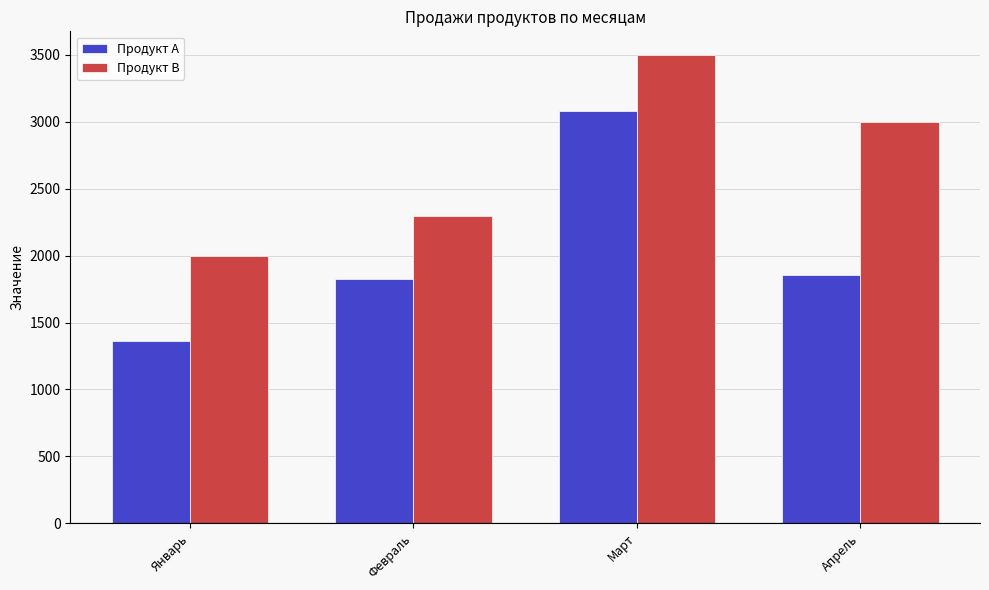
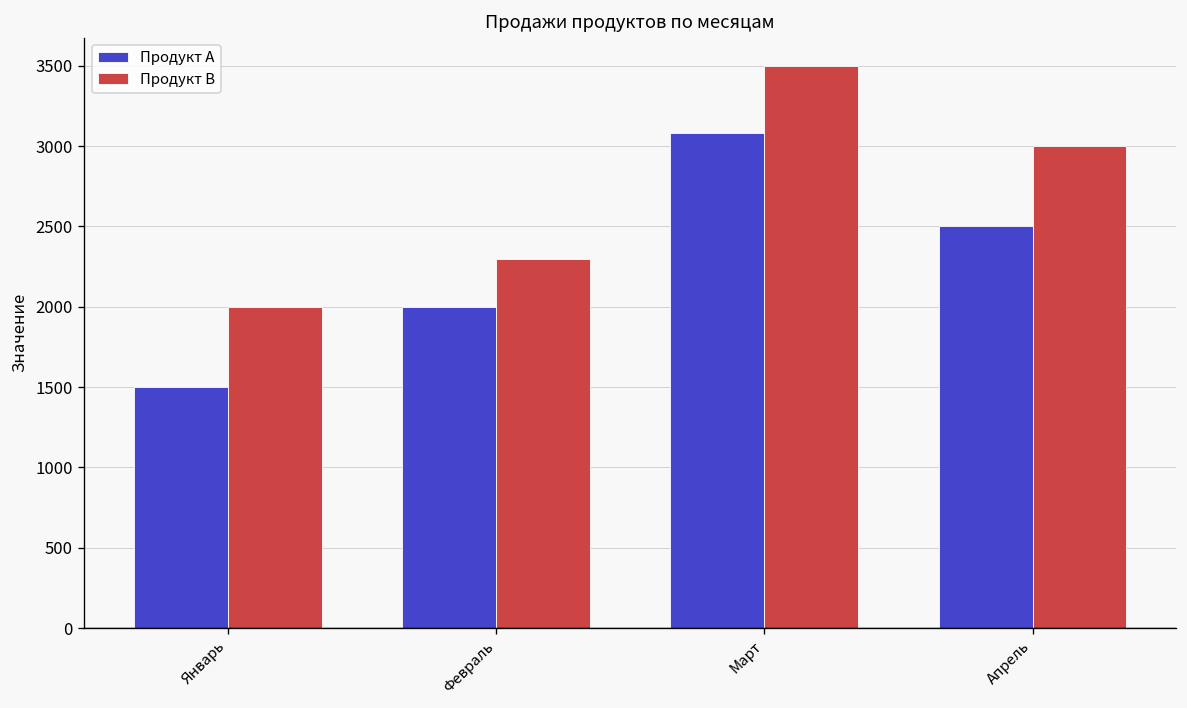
  {
    "Продукт А": {
-     "Январь": 1360,
-     "Февраль": 1830,
+     "Январь": 1500,
+     "Февраль": 2000,
      "Март": 3080,
-     "Апрель": 1860
+     "Апрель": 2500
    },
    "Продукт В": {
      "Январь": 2000,
      "Февраль": 2290,
      "Март": 3500,
      "Апрель": 3000
    }
  }
